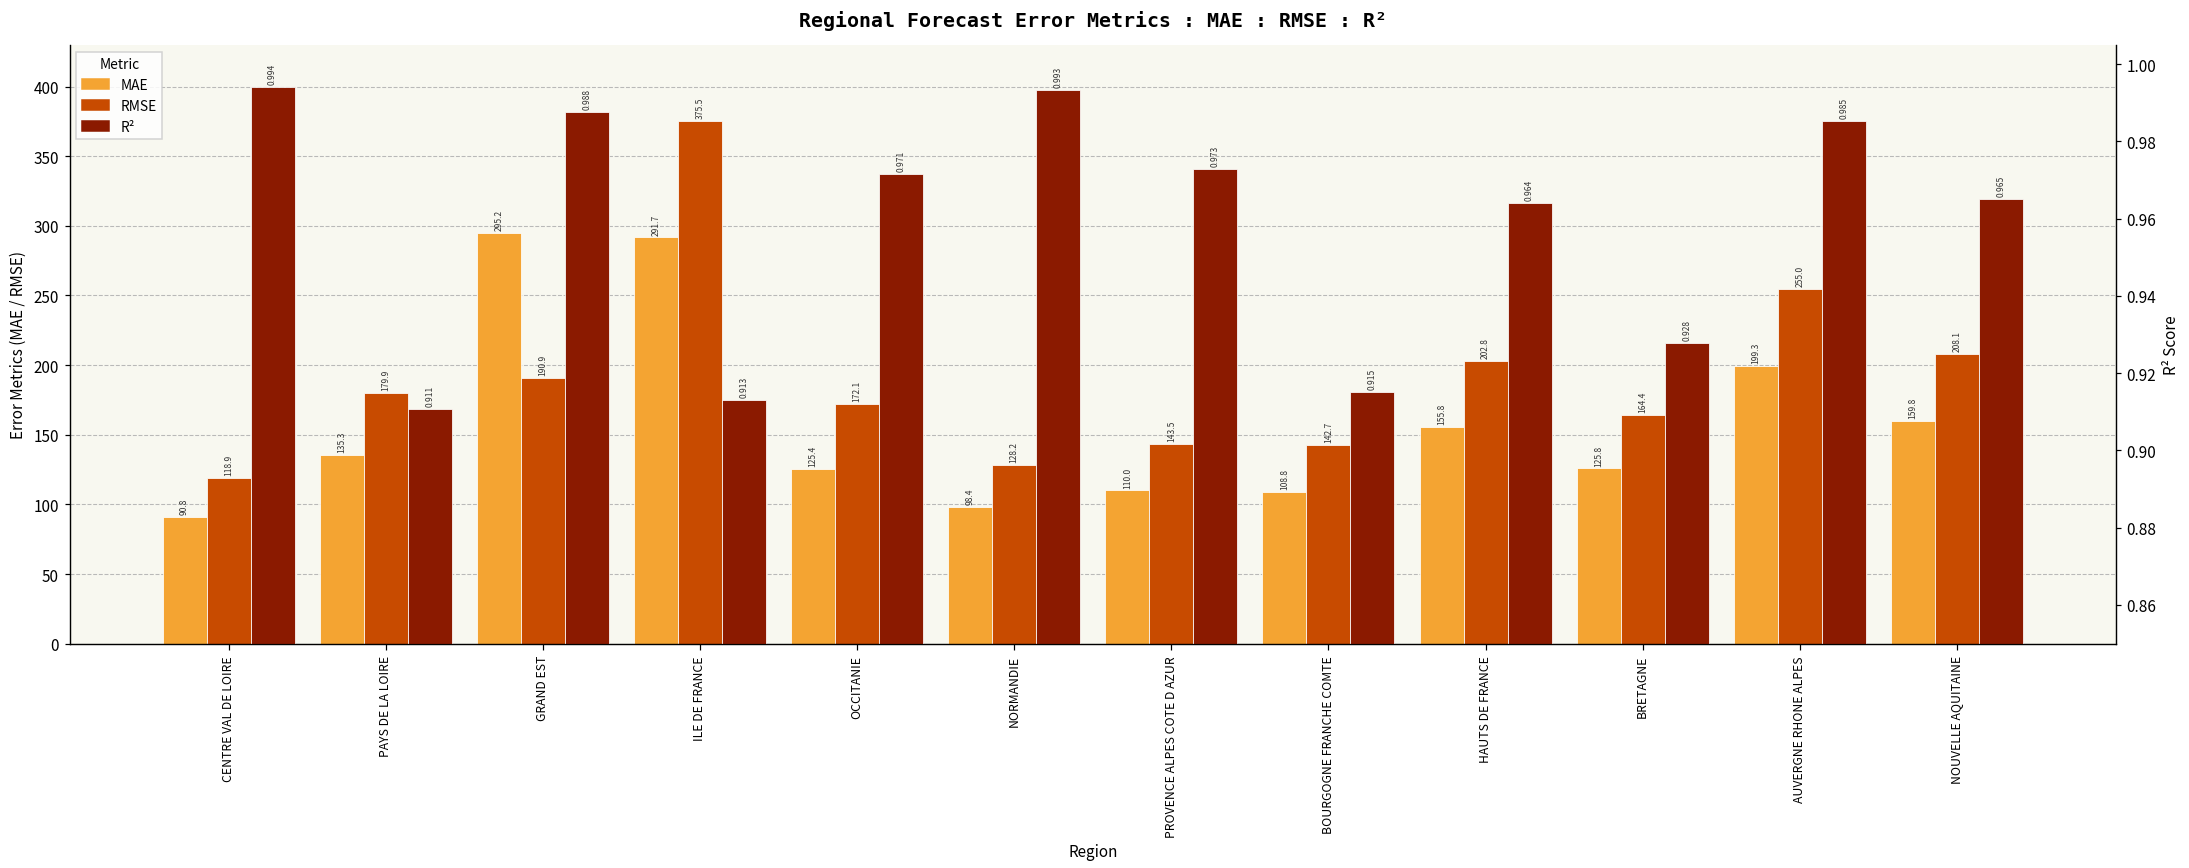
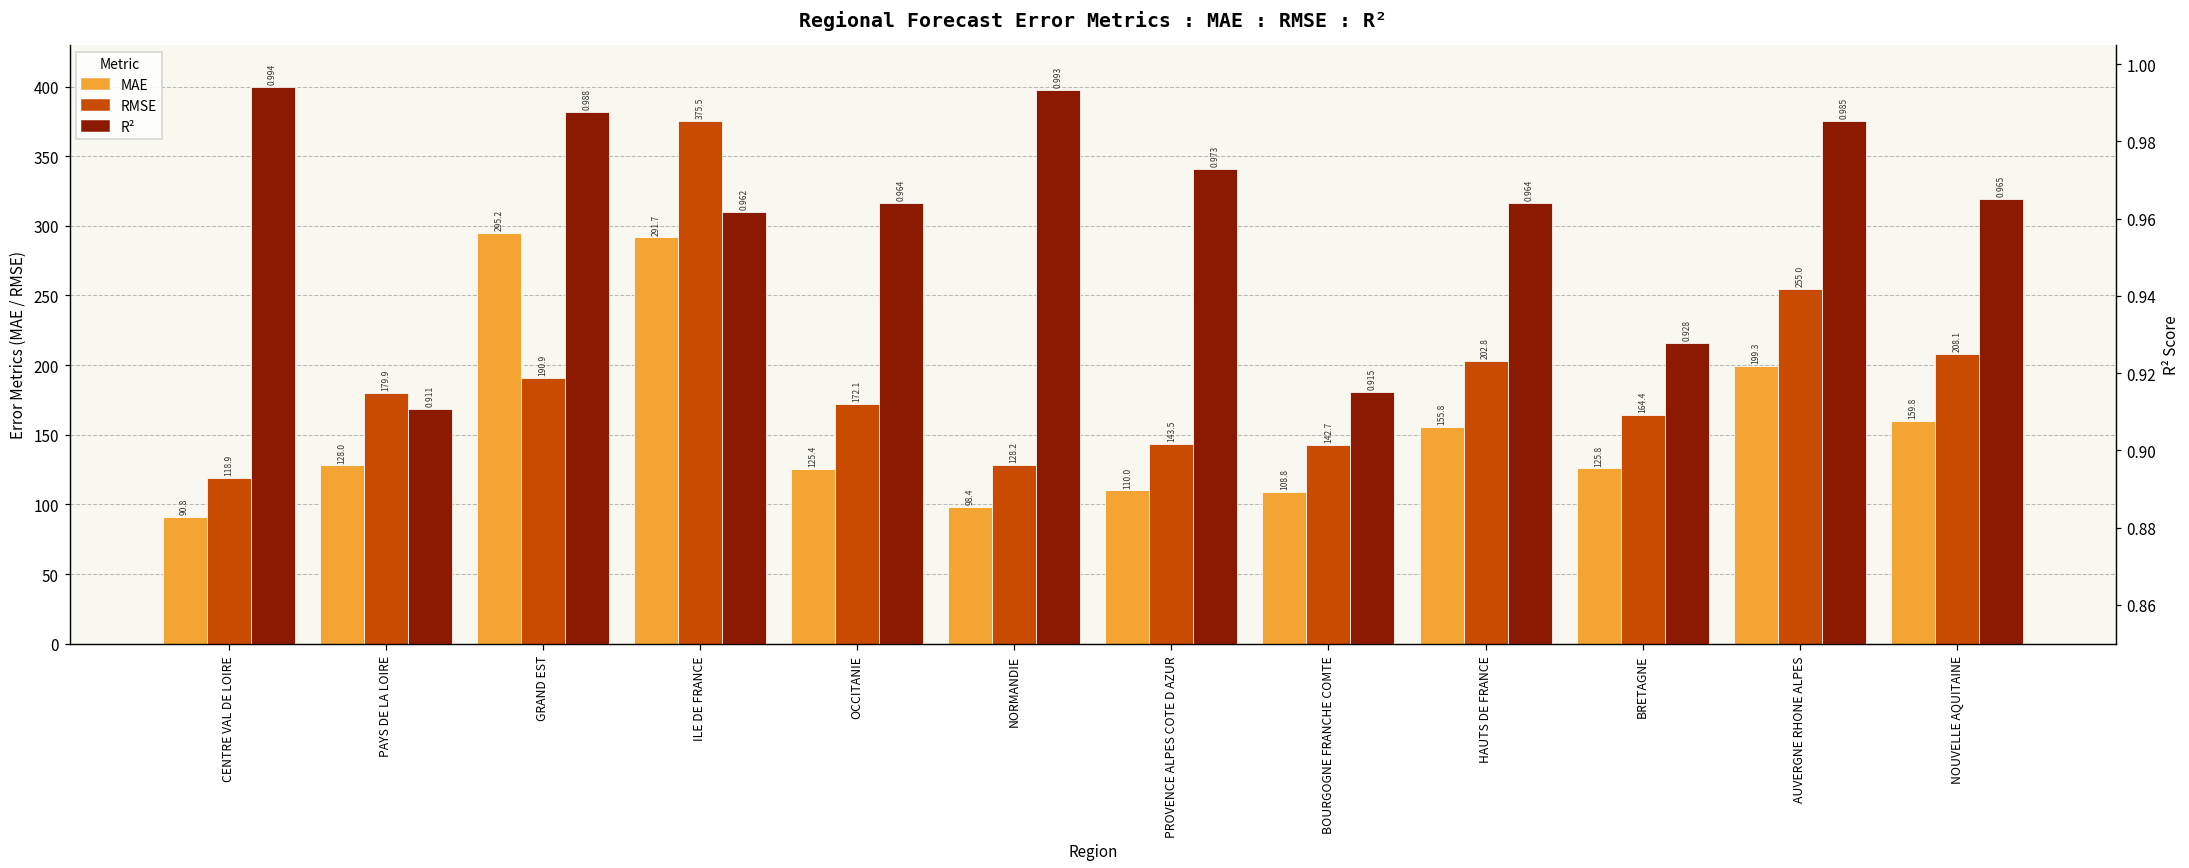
  {
    "MAE": {
      "CENTRE VAL DE LOIRE": 90.8,
-     "PAYS DE LA LOIRE": 135.3,
+     "PAYS DE LA LOIRE": 128.0,
      "GRAND EST": 295.2,
      "ILE DE FRANCE": 291.7,
      "OCCITANIE": 125.4,
      "NORMANDIE": 98.4,
      "PROVENCE ALPES COTE D AZUR": 110.0,
      "BOURGOGNE FRANCHE COMTE": 108.8,
      "HAUTS DE FRANCE": 155.8,
      "BRETAGNE": 125.8,
      "AUVERGNE RHONE ALPES": 199.3,
      "NOUVELLE AQUITAINE": 159.8
    },
    "RMSE": {
      "CENTRE VAL DE LOIRE": 118.9,
      "PAYS DE LA LOIRE": 179.9,
      "GRAND EST": 190.9,
      "ILE DE FRANCE": 375.5,
      "OCCITANIE": 172.1,
      "NORMANDIE": 128.2,
      "PROVENCE ALPES COTE D AZUR": 143.5,
      "BOURGOGNE FRANCHE COMTE": 142.7,
      "HAUTS DE FRANCE": 202.8,
      "BRETAGNE": 164.4,
      "AUVERGNE RHONE ALPES": 255.0,
      "NOUVELLE AQUITAINE": 208.1
    },
    "R²": {
      "CENTRE VAL DE LOIRE": 0.994,
      "PAYS DE LA LOIRE": 0.911,
      "GRAND EST": 0.988,
-     "ILE DE FRANCE": 0.913,
-     "OCCITANIE": 0.971,
+     "ILE DE FRANCE": 0.962,
+     "OCCITANIE": 0.964,
      "NORMANDIE": 0.993,
      "PROVENCE ALPES COTE D AZUR": 0.973,
      "BOURGOGNE FRANCHE COMTE": 0.915,
      "HAUTS DE FRANCE": 0.964,
      "BRETAGNE": 0.928,
      "AUVERGNE RHONE ALPES": 0.985,
      "NOUVELLE AQUITAINE": 0.965
    }
  }
